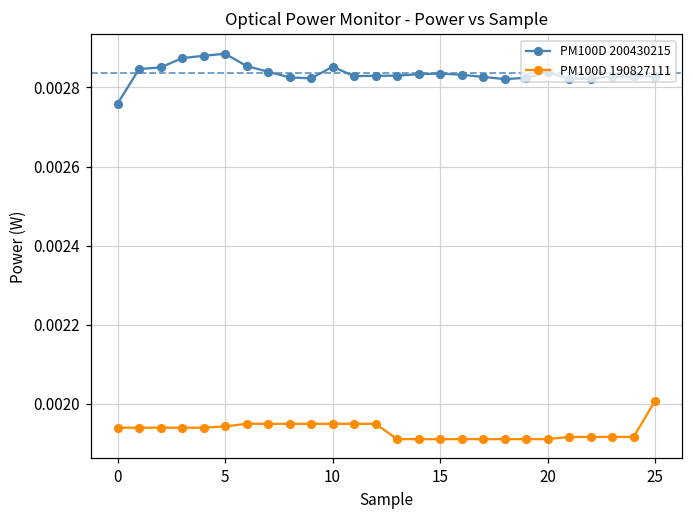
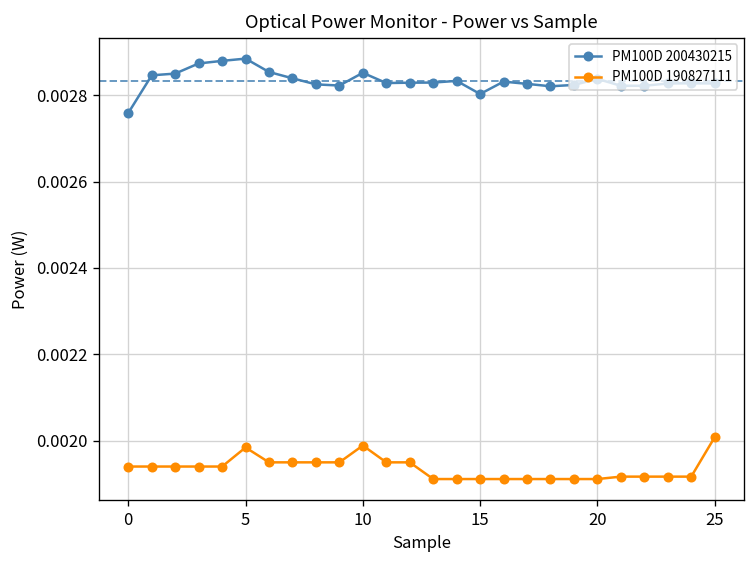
  {
    "PM100D 200430215": {
      "0": 0.00276,
      "5": 0.00289,
      "10": 0.00285,
-     "15": 0.00284
+     "15": 0.00280
    },
    "PM100D 190827111": {
      "0": 0.00194,
-     "5": 0.00194,
-     "10": 0.00195,
+     "5": 0.00198,
+     "10": 0.00199,
      "15": 0.00191,
      "20": 0.00191,
      "25": 0.00201
    }
  }
